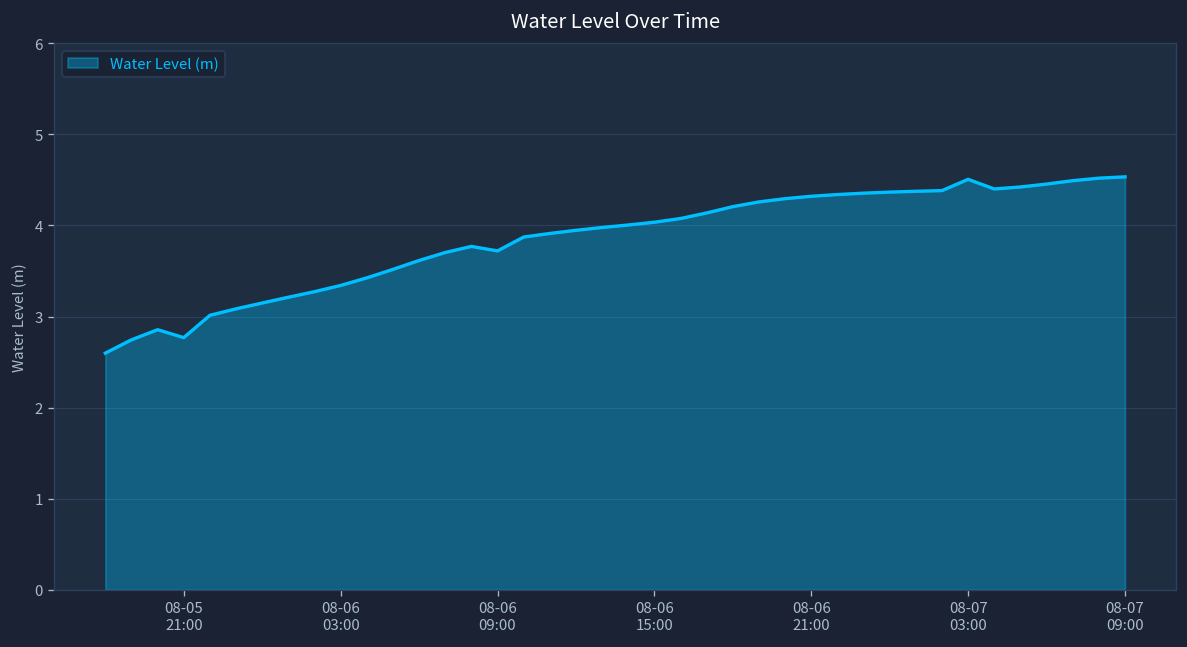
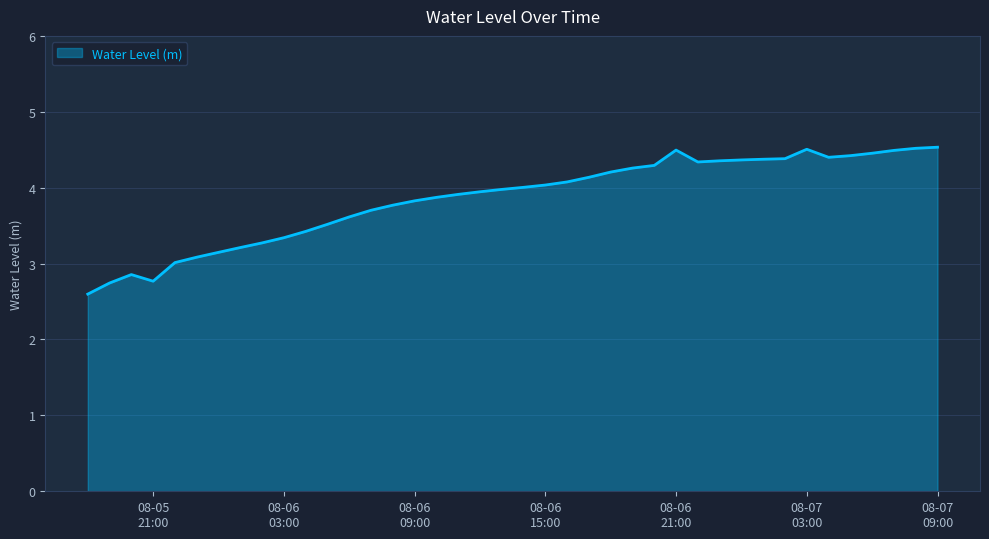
  {
    "08-05 21:00": 2.8,
    "08-06 03:00": 3.3,
-   "08-06 09:00": 3.7,
+   "08-06 09:00": 3.8,
    "08-06 15:00": 4.0,
-   "08-06 21:00": 4.3,
+   "08-06 21:00": 4.5,
    "08-07 03:00": 4.5,
    "08-07 09:00": 4.5
  }
